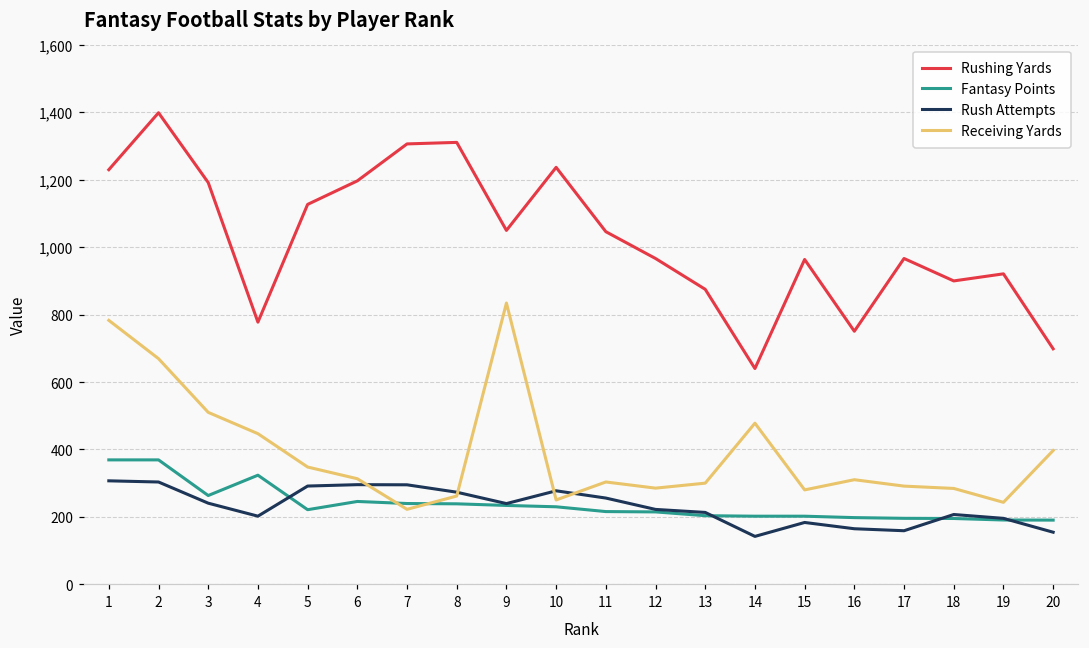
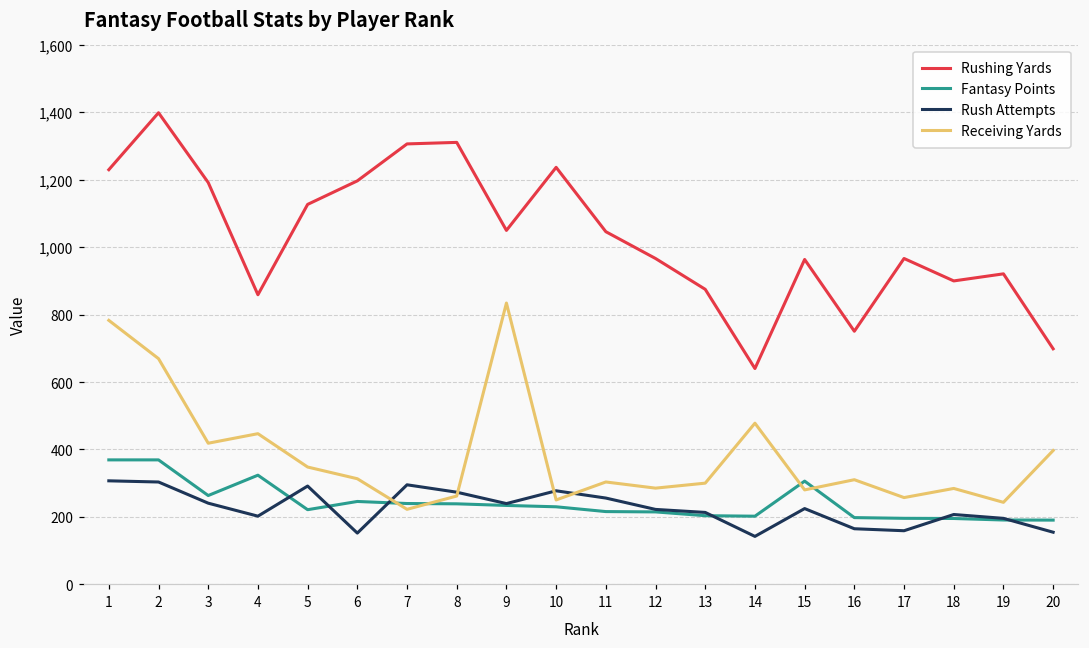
  {
    "Rushing Yards": {
      "1": "1,230",
      "2": "1,400",
      "3": "1,190",
-     "4": "780",
+     "4": "860",
      "5": "1,130",
      "6": "1,200",
      "7": "1,310",
      "8": "1,310",
      "9": "1,050",
      "10": "1,240",
      "11": "1,050",
      "12": "970",
      "13": "880",
      "14": "640",
      "15": "960",
      "16": "750",
      "17": "970",
      "18": "900",
      "19": "920",
      "20": "700"
    },
    "Fantasy Points": {
      "1": "370",
      "2": "370",
      "3": "260",
      "4": "320",
      "5": "220",
      "6": "250",
      "7": "240",
      "8": "240",
      "10": "230",
      "11": "220",
      "13": "200",
      "14": "200",
-     "15": "200",
+     "15": "310",
      "16": "200",
      "17": "200",
      "18": "200",
      "20": "190"
    },
    "Rush Attempts": {
      "1": "310",
      "2": "300",
      "3": "240",
      "4": "200",
      "5": "290",
-     "6": "300",
+     "6": "150",
      "7": "300",
      "8": "270",
      "10": "280",
      "11": "260",
      "13": "210",
      "14": "140",
-     "15": "180",
+     "15": "220",
      "16": "170",
      "17": "160",
      "18": "210",
      "20": "150"
    },
    "Receiving Yards": {
      "1": "780",
      "2": "670",
-     "3": "510",
+     "3": "420",
      "4": "450",
      "5": "350",
      "6": "310",
      "7": "220",
      "8": "260",
      "9": "830",
      "10": "250",
      "11": "300",
      "12": "290",
      "13": "300",
      "14": "480",
      "15": "280",
      "16": "310",
-     "17": "290",
+     "17": "260",
      "18": "280",
      "19": "240",
      "20": "400"
    }
  }
